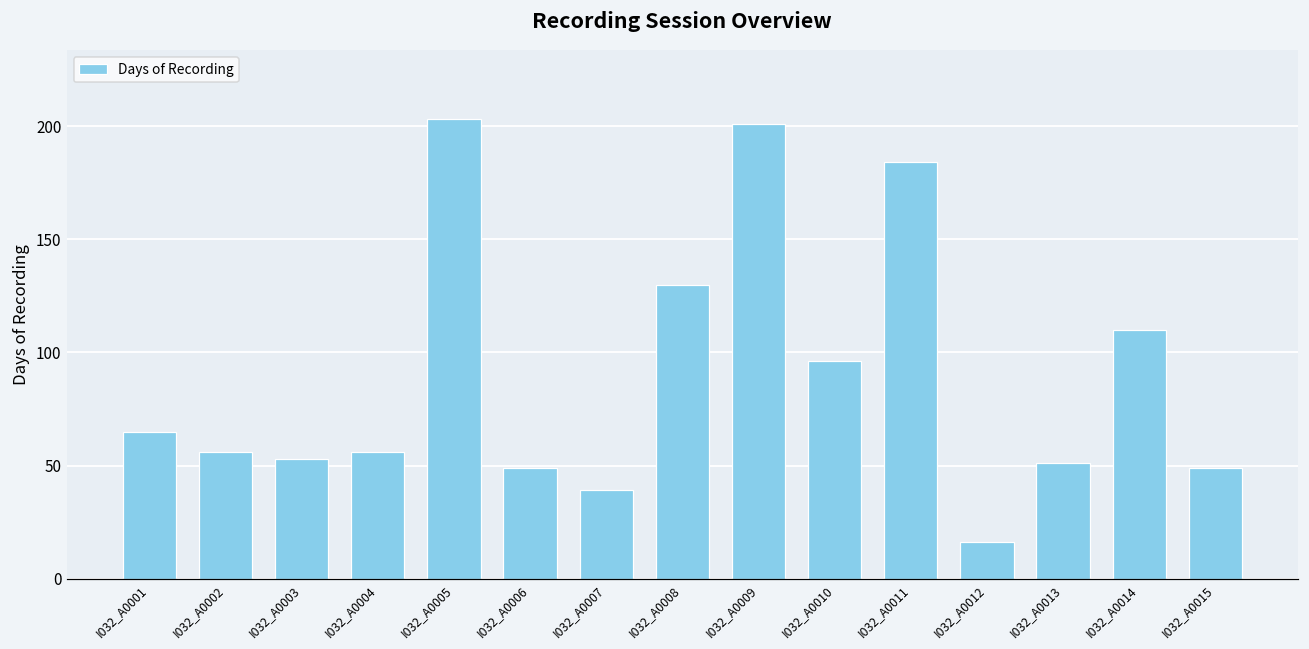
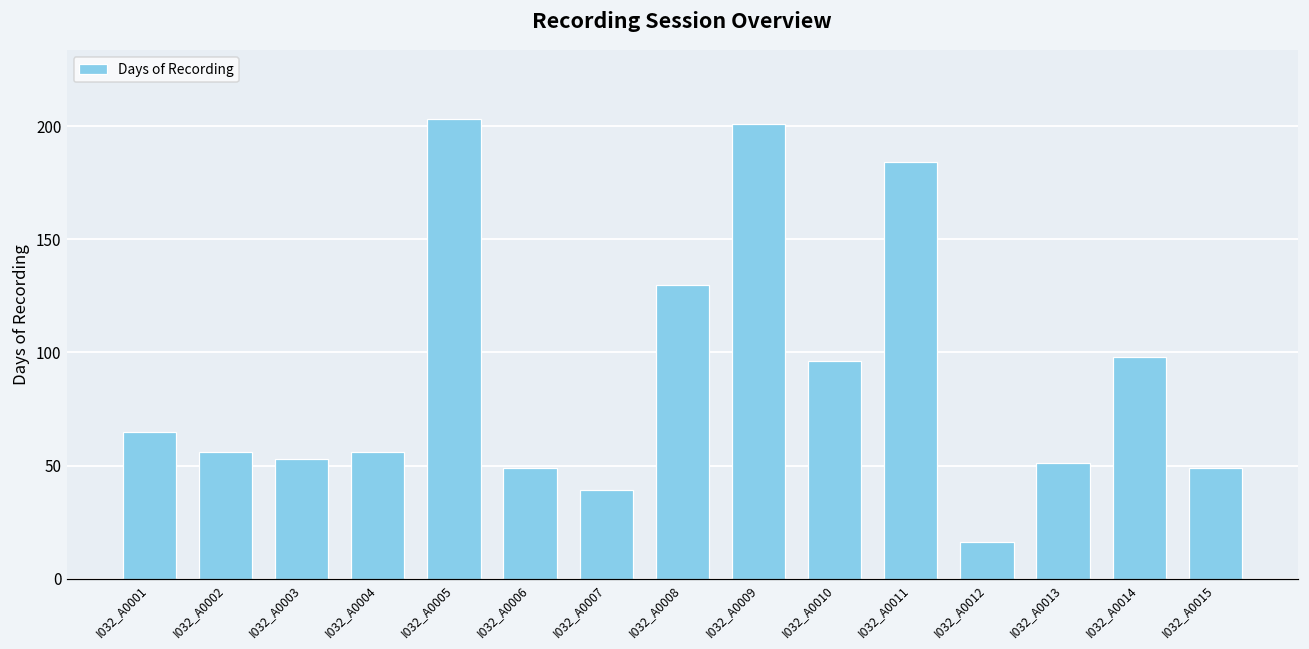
  {
    "I032_A0001": 65,
    "I032_A0002": 56,
    "I032_A0003": 53,
    "I032_A0004": 56,
    "I032_A0005": 203,
    "I032_A0006": 49,
    "I032_A0007": 39,
    "I032_A0008": 130,
    "I032_A0009": 201,
    "I032_A0010": 96,
    "I032_A0011": 184,
    "I032_A0012": 16,
    "I032_A0013": 51,
-   "I032_A0014": 110,
+   "I032_A0014": 98,
    "I032_A0015": 49
  }
